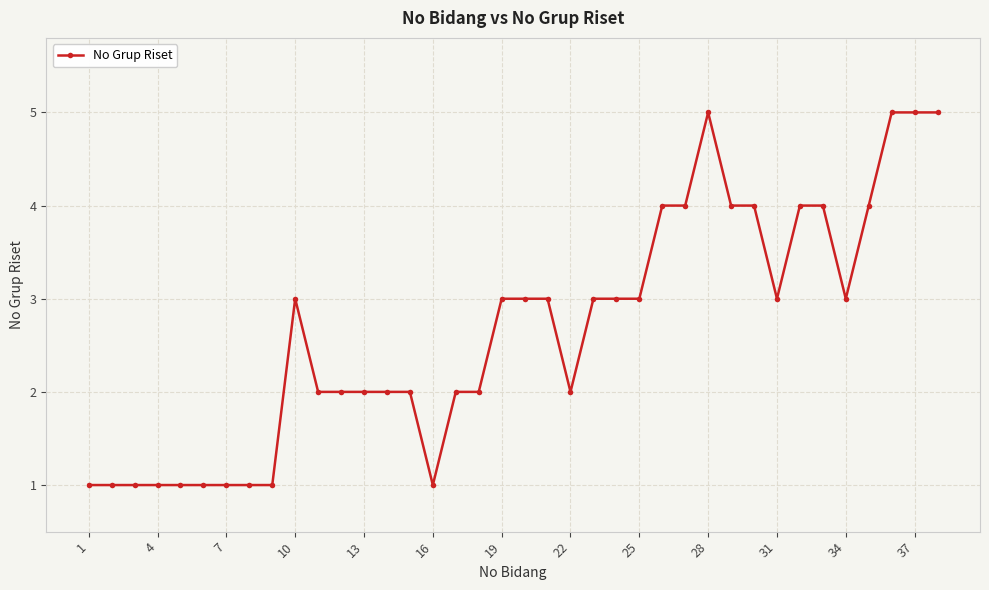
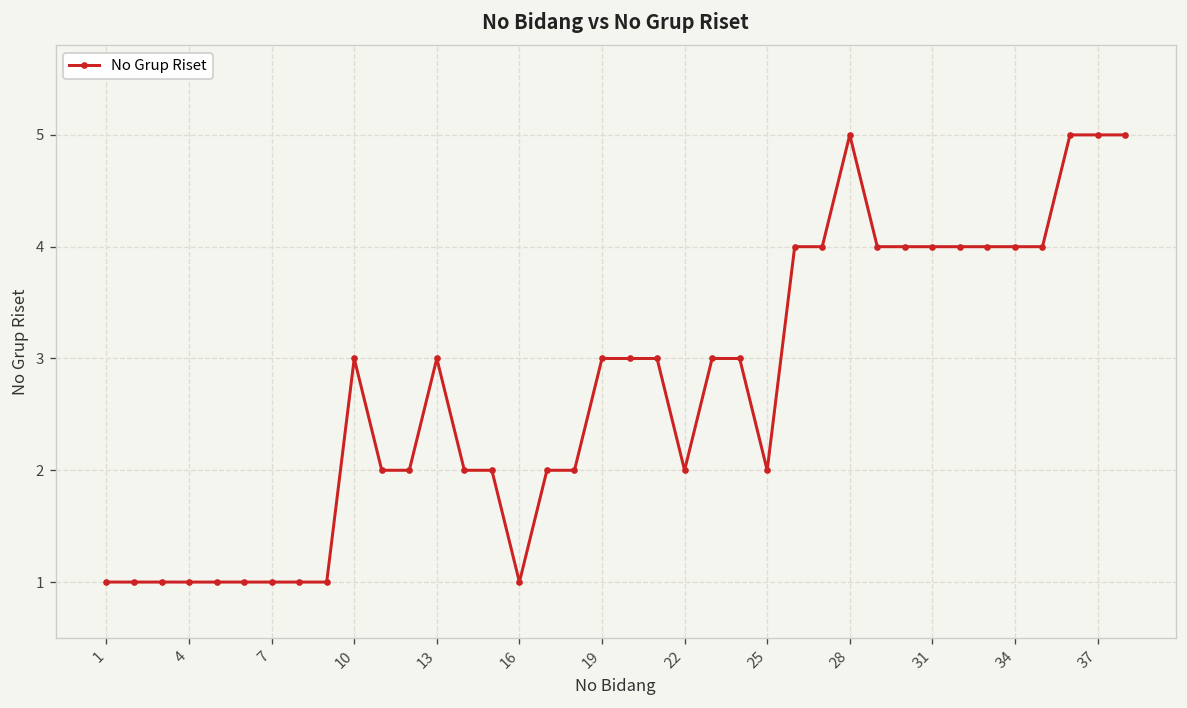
  {
    "1": 1,
    "4": 1,
    "7": 1,
    "10": 3,
-   "13": 2,
+   "13": 3,
    "16": 1,
    "19": 3,
    "22": 2,
-   "25": 3,
+   "25": 2,
    "28": 5,
-   "31": 3,
-   "34": 3,
+   "31": 4,
+   "34": 4,
    "37": 5
  }
